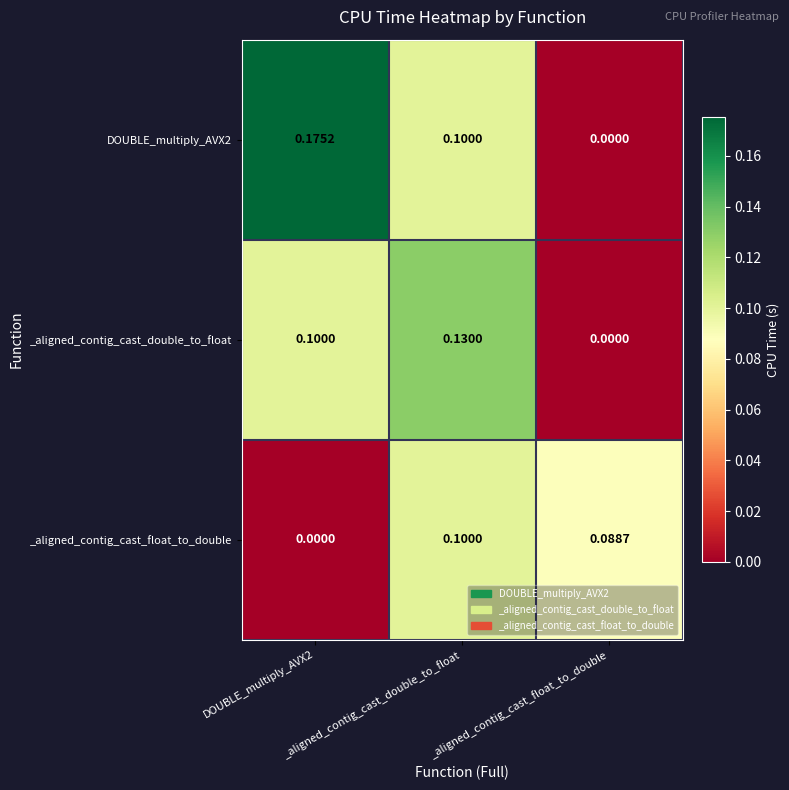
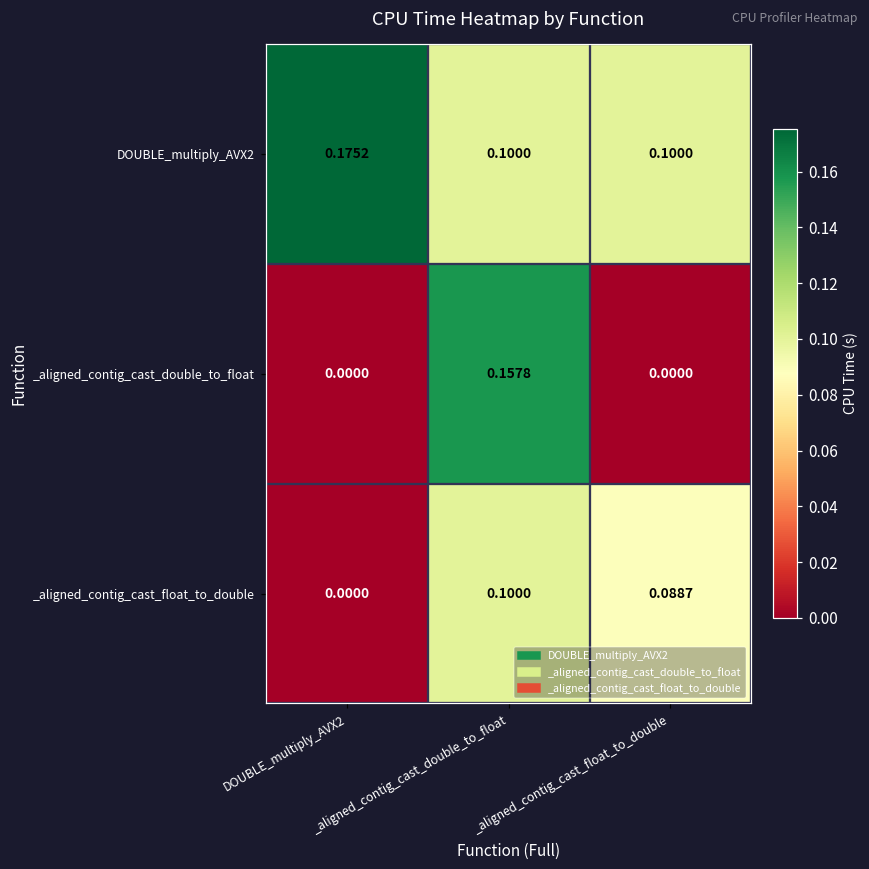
  {
    "DOUBLE_multiply_AVX2": {
      "DOUBLE_multiply_AVX2": 0.1752,
      "_aligned_contig_cast_double_to_float": 0.1000,
-     "_aligned_contig_cast_float_to_double": 0.0000
+     "_aligned_contig_cast_float_to_double": 0.1000
    },
    "_aligned_contig_cast_double_to_float": {
-     "DOUBLE_multiply_AVX2": 0.1000,
-     "_aligned_contig_cast_double_to_float": 0.1300,
+     "DOUBLE_multiply_AVX2": 0.0000,
+     "_aligned_contig_cast_double_to_float": 0.1578,
      "_aligned_contig_cast_float_to_double": 0.0000
    },
    "_aligned_contig_cast_float_to_double": {
      "DOUBLE_multiply_AVX2": 0.0000,
      "_aligned_contig_cast_double_to_float": 0.1000,
      "_aligned_contig_cast_float_to_double": 0.0887
    }
  }
